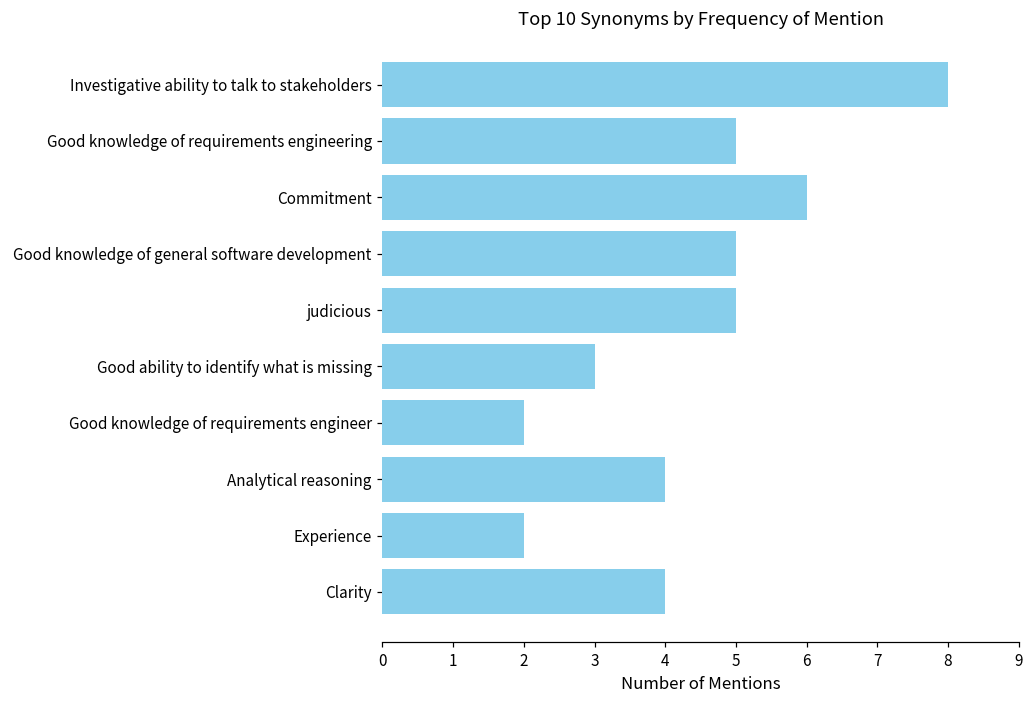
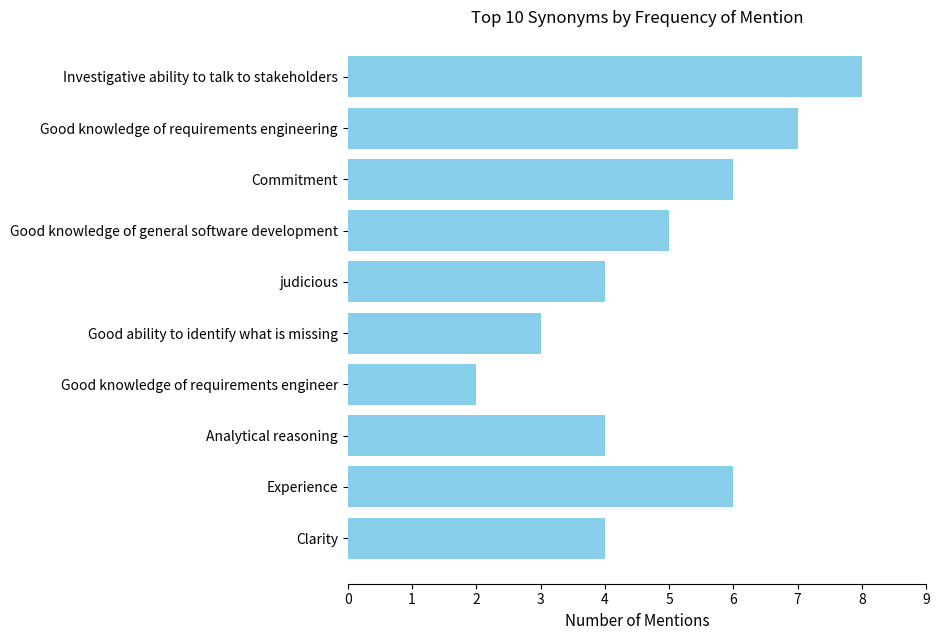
  {
    "Investigative ability to talk to stakeholders": 8,
-   "Good knowledge of requirements engineering": 5,
+   "Good knowledge of requirements engineering": 7,
    "Commitment": 6,
    "Good knowledge of general software development": 5,
-   "judicious": 5,
+   "judicious": 4,
    "Good ability to identify what is missing": 3,
    "Good knowledge of requirements engineer": 2,
    "Analytical reasoning": 4,
-   "Experience": 2,
+   "Experience": 6,
    "Clarity": 4
  }
